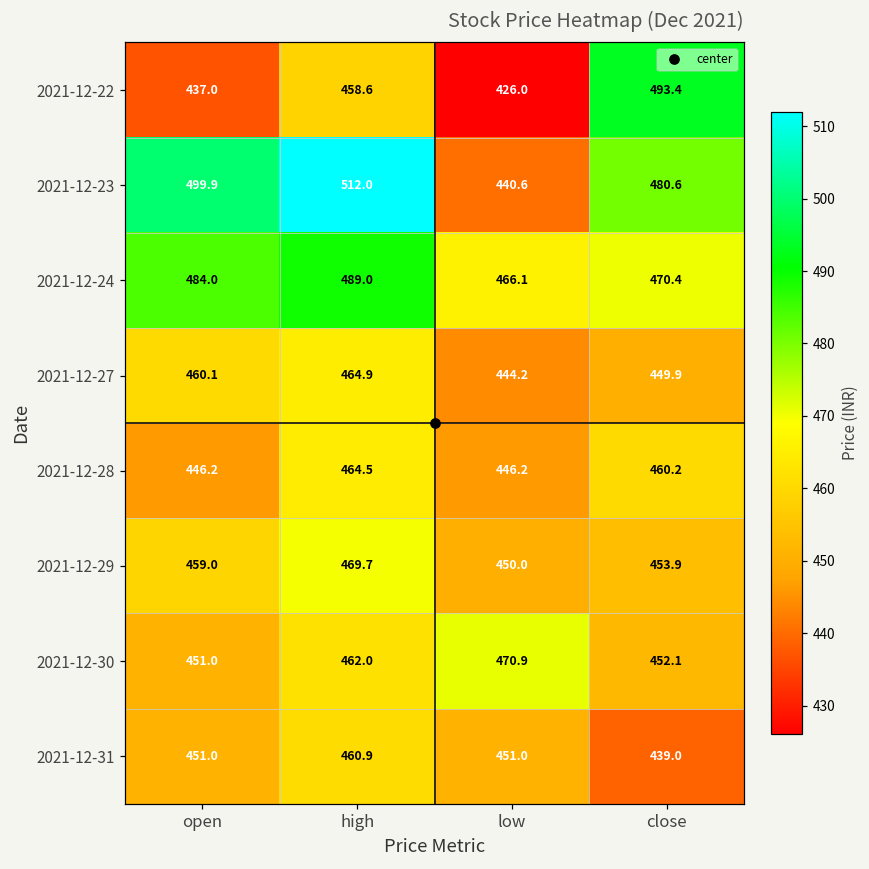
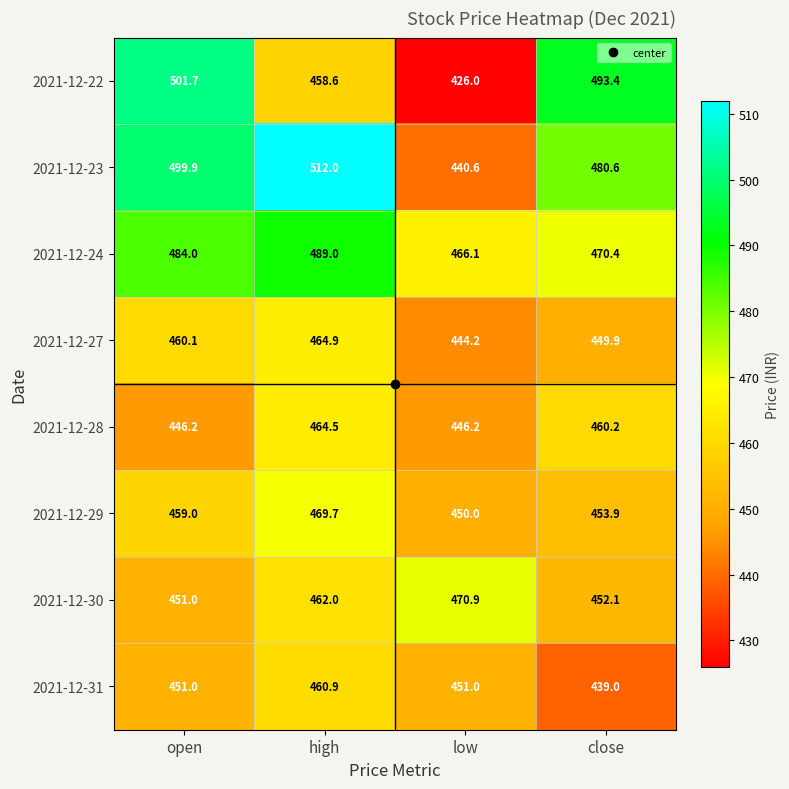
  {
    "2021-12-22": {
-     "open": 437.0,
+     "open": 501.7,
      "high": 458.6,
      "low": 426.0,
      "close": 493.4
    },
    "2021-12-23": {
      "open": 499.9,
      "high": 512.0,
      "low": 440.6,
      "close": 480.6
    },
    "2021-12-24": {
      "open": 484.0,
      "high": 489.0,
      "low": 466.1,
      "close": 470.4
    },
    "2021-12-27": {
      "open": 460.1,
      "high": 464.9,
      "low": 444.2,
      "close": 449.9
    },
    "2021-12-28": {
      "open": 446.2,
      "high": 464.5,
      "low": 446.2,
      "close": 460.2
    },
    "2021-12-29": {
      "open": 459.0,
      "high": 469.7,
      "low": 450.0,
      "close": 453.9
    },
    "2021-12-30": {
      "open": 451.0,
      "high": 462.0,
      "low": 470.9,
      "close": 452.1
    },
    "2021-12-31": {
      "open": 451.0,
      "high": 460.9,
      "low": 451.0,
      "close": 439.0
    }
  }
